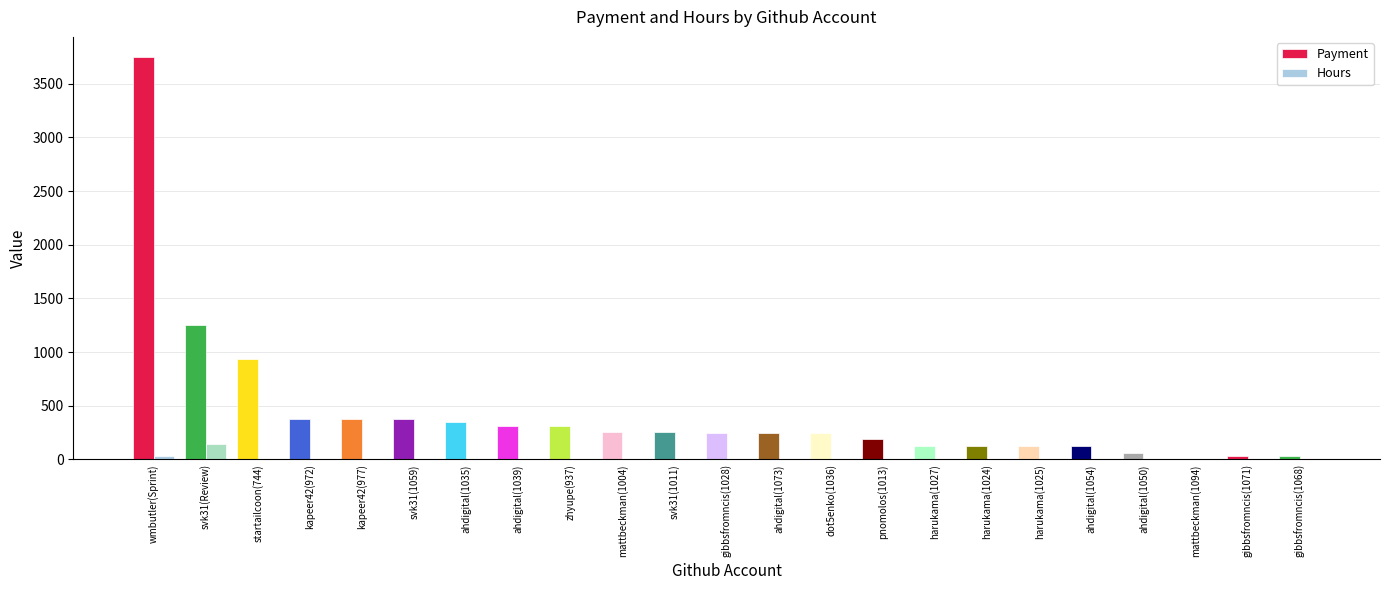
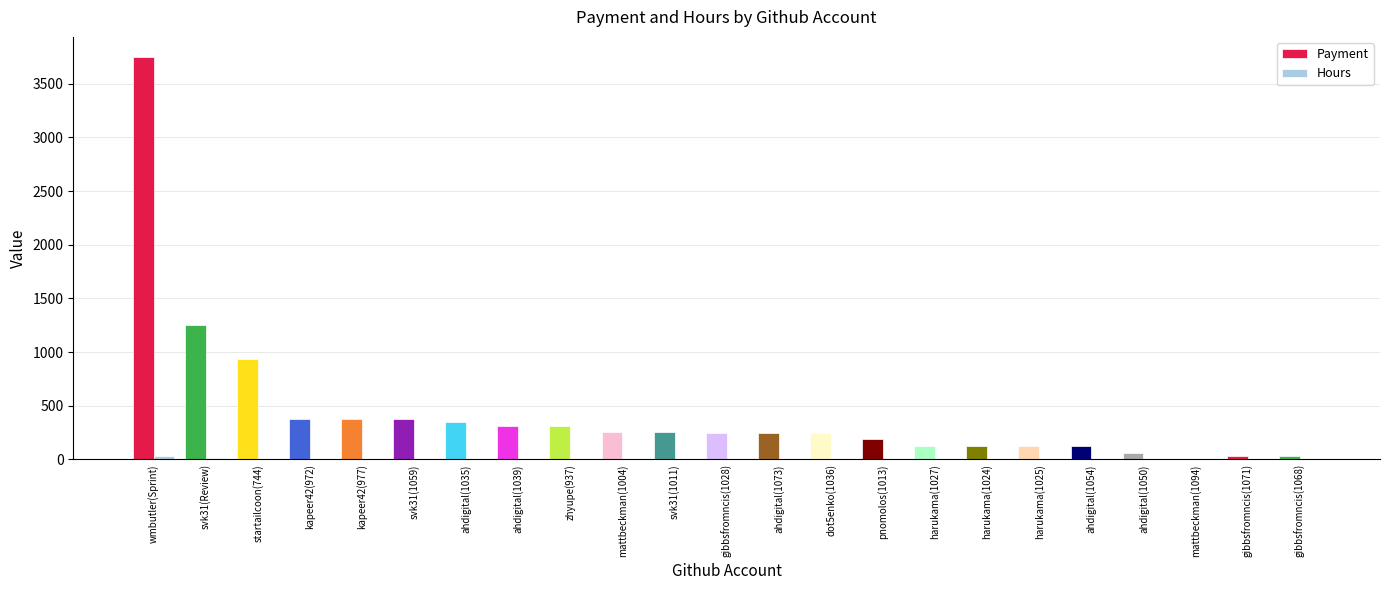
  {
    "Payment": {
      "wmbutler(Sprint)": 3750,
      "svk31(Review)": 1250,
      "startailcoon(744)": 940,
      "kapeer42(972)": 380,
      "kapeer42(977)": 380,
      "svk31(1059)": 380,
      "ahdigital(1035)": 340,
      "ahdigital(1039)": 310,
      "zhyupe(937)": 310,
      "mattbeckman(1004)": 250,
      "svk31(1011)": 250,
      "gibbsfromncis(1028)": 250,
      "ahdigital(1073)": 250,
      "dot5enko(1036)": 250,
      "pnomolos(1013)": 190,
      "harukama(1027)": 130,
      "harukama(1024)": 130,
      "harukama(1025)": 130,
      "ahdigital(1054)": 130,
      "ahdigital(1050)": 60,
      "mattbeckman(1094)": 60,
      "gibbsfromncis(1071)": 30,
      "gibbsfromncis(1068)": 30
    },
    "Hours": {
      "wmbutler(Sprint)": 30,
-     "svk31(Review)": 140
+     "svk31(Review)": 10
    }
  }
